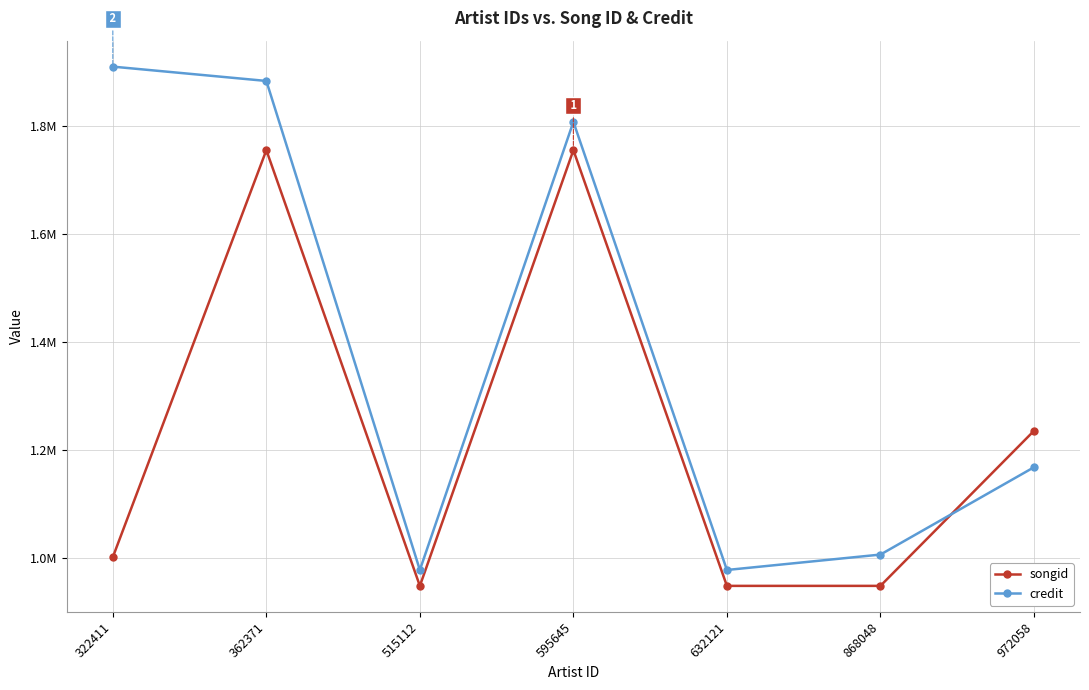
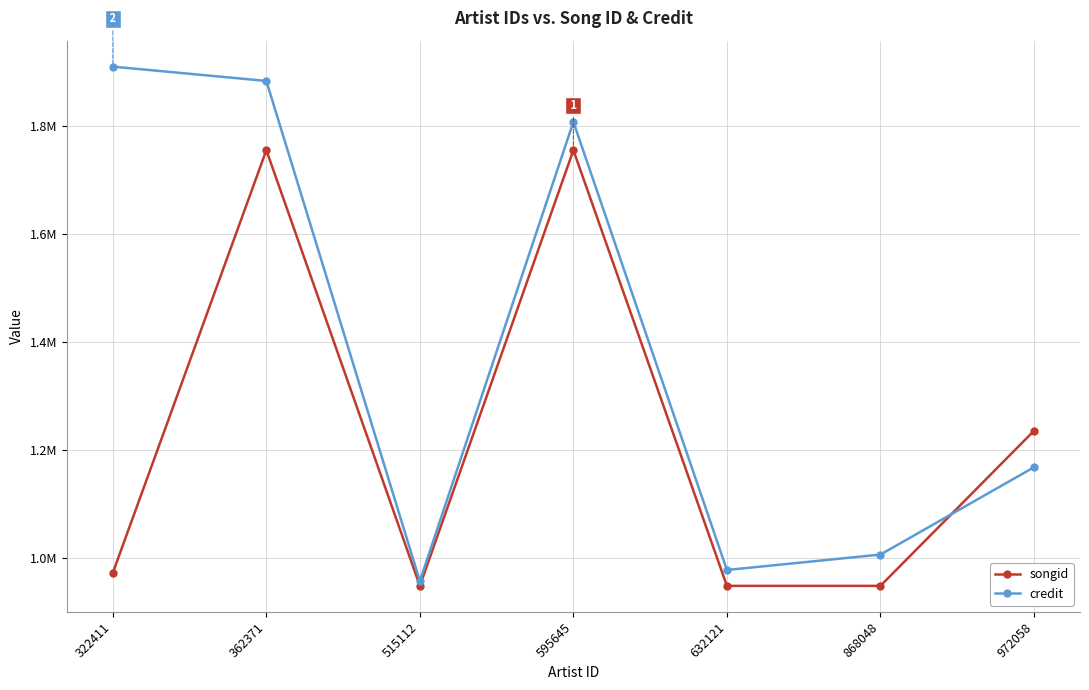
  {
    "songid": {
-     "322411": 1000000,
+     "322411": 970000,
      "362371": 1760000,
      "515112": 950000,
      "595645": 1760000,
      "632121": 950000,
      "868048": 950000,
      "972058": 1240000
    },
    "credit": {
      "322411": 1910000,
      "362371": 1880000,
-     "515112": 980000,
+     "515112": 960000,
      "632121": 980000,
      "868048": 1010000,
      "972058": 1170000
    }
  }
